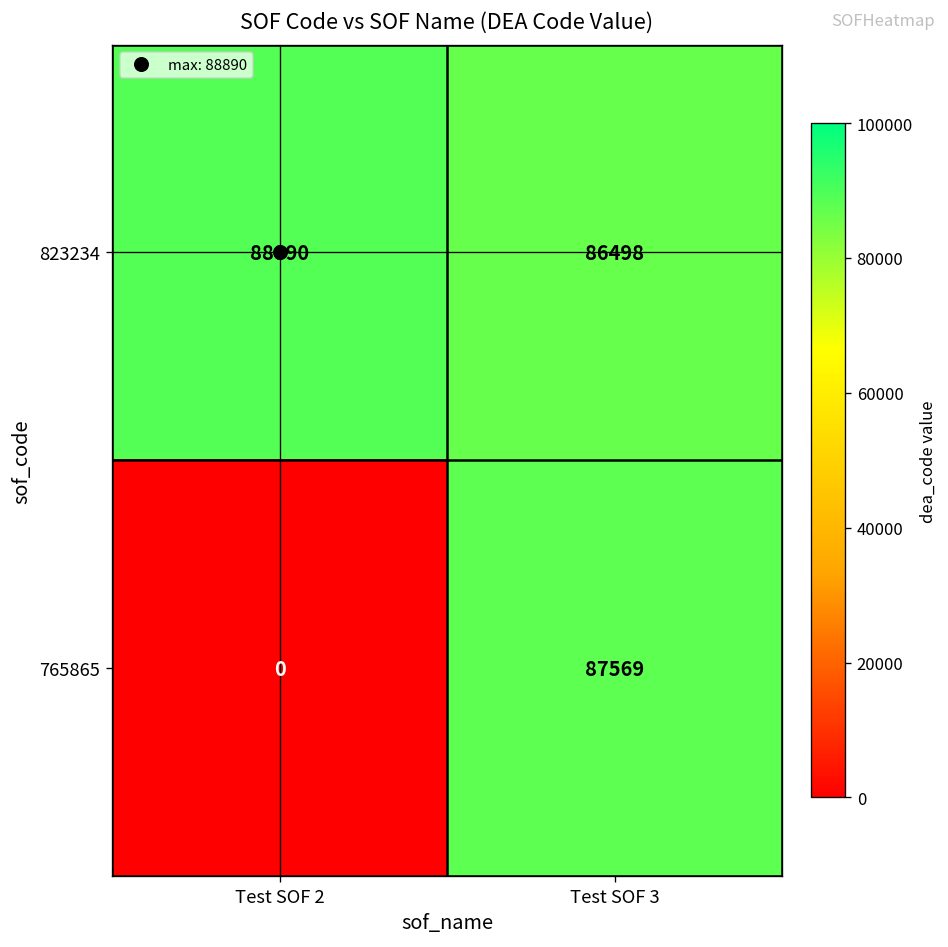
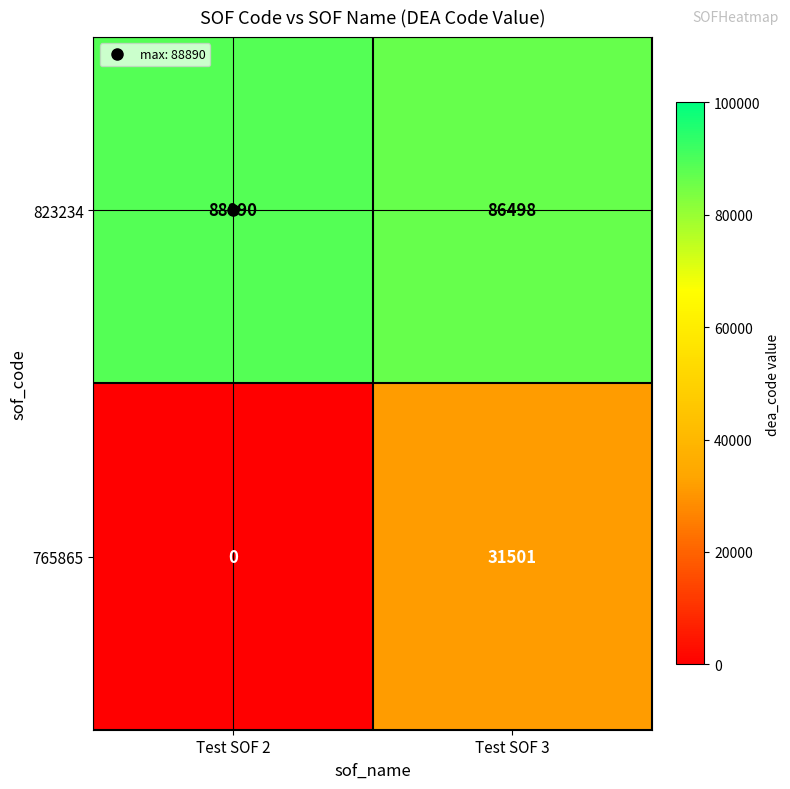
  {
    "823234": {
      "Test SOF 3": 86498
    },
    "765865": {
      "Test SOF 2": 0,
-     "Test SOF 3": 87569
+     "Test SOF 3": 31501
    }
  }
